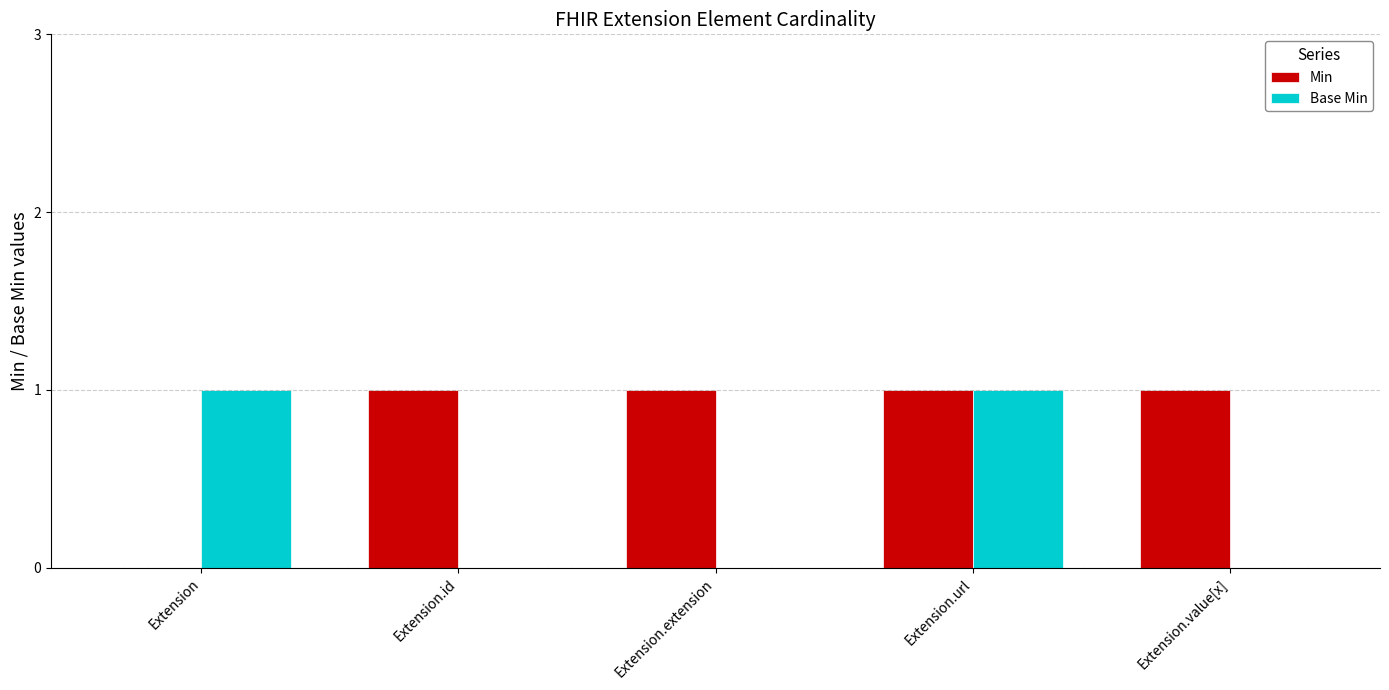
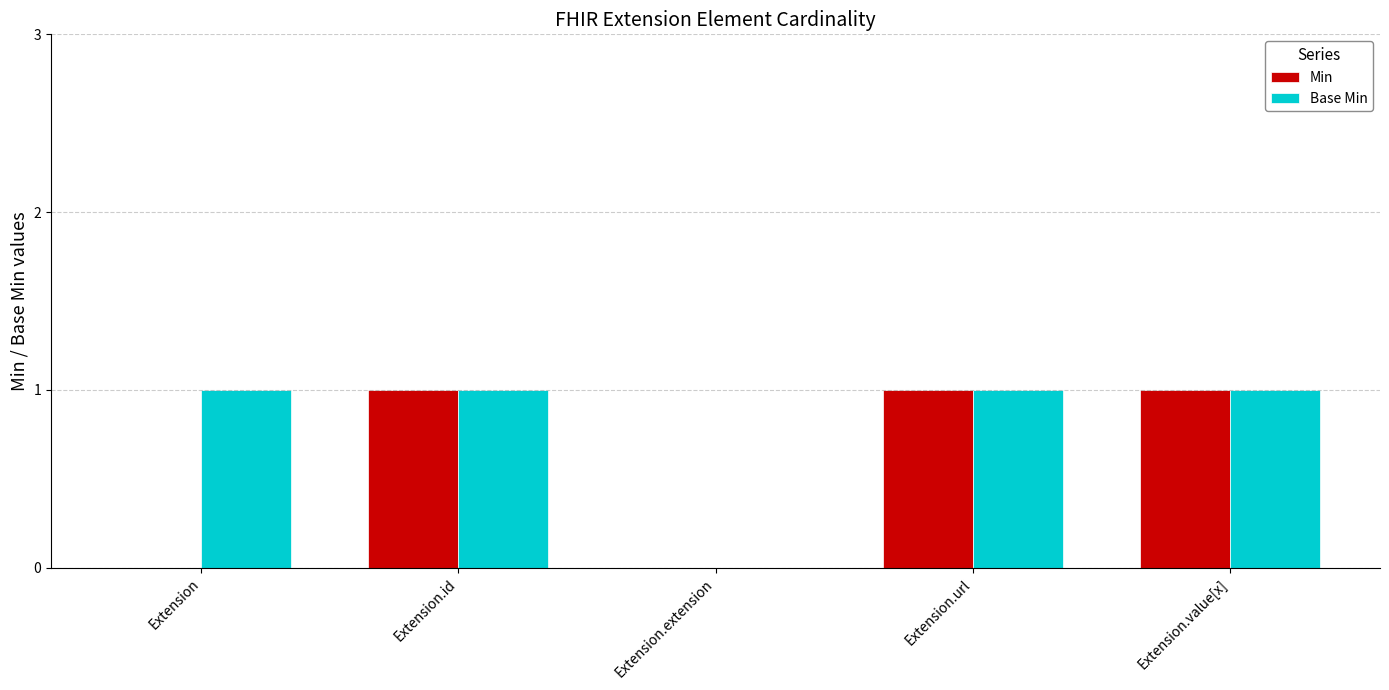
  {
    "Min": {
      "Extension": 0,
      "Extension.id": 1,
-     "Extension.extension": 1,
+     "Extension.extension": 0,
      "Extension.url": 1,
      "Extension.value[x]": 1
    },
    "Base Min": {
      "Extension": 1,
-     "Extension.id": 0,
+     "Extension.id": 1,
      "Extension.extension": 0,
      "Extension.url": 1,
-     "Extension.value[x]": 0
+     "Extension.value[x]": 1
    }
  }
